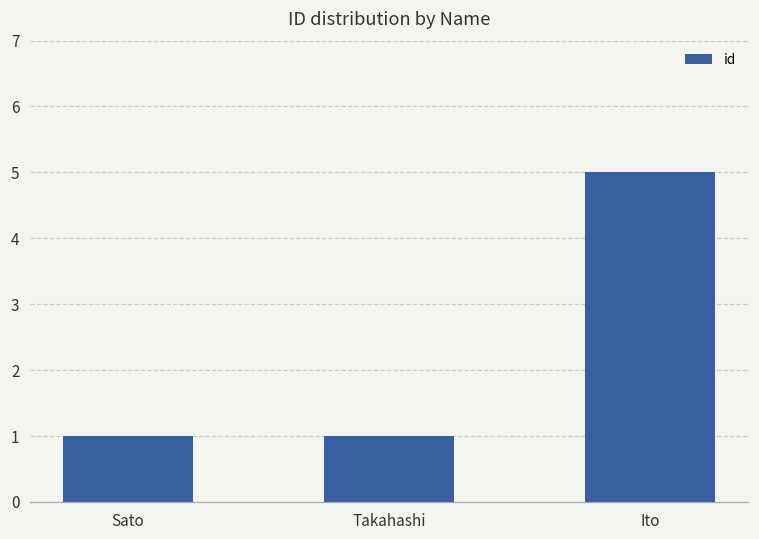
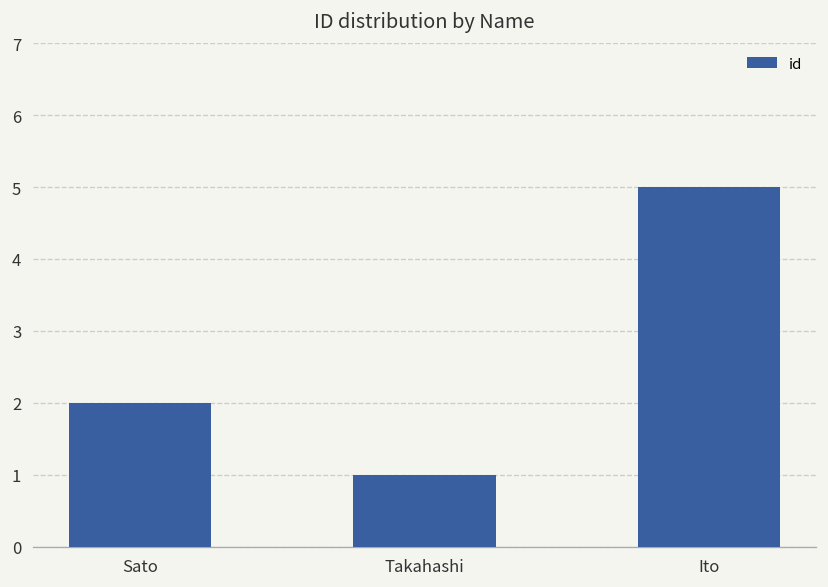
  {
-   "Sato": 1,
+   "Sato": 2,
    "Takahashi": 1,
    "Ito": 5
  }
